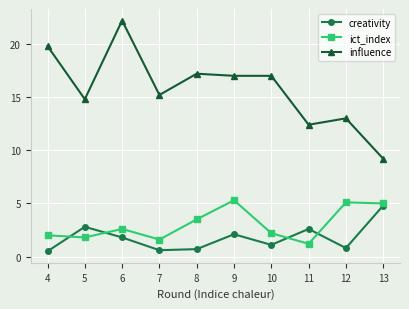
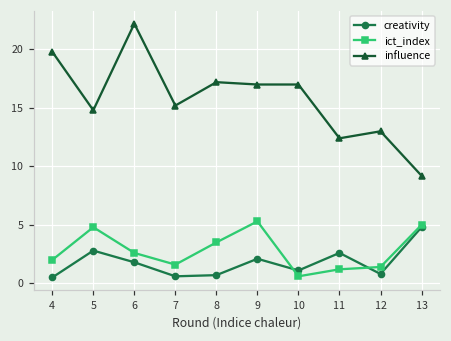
  {
    "ict_index": {
      "4": 2.0,
-     "5": 1.8,
+     "5": 4.8,
      "6": 2.6,
      "7": 1.6,
      "8": 3.5,
      "9": 5.3,
-     "10": 2.2,
+     "10": 0.6,
      "11": 1.2,
-     "12": 5.1
+     "12": 1.4
    }
  }
